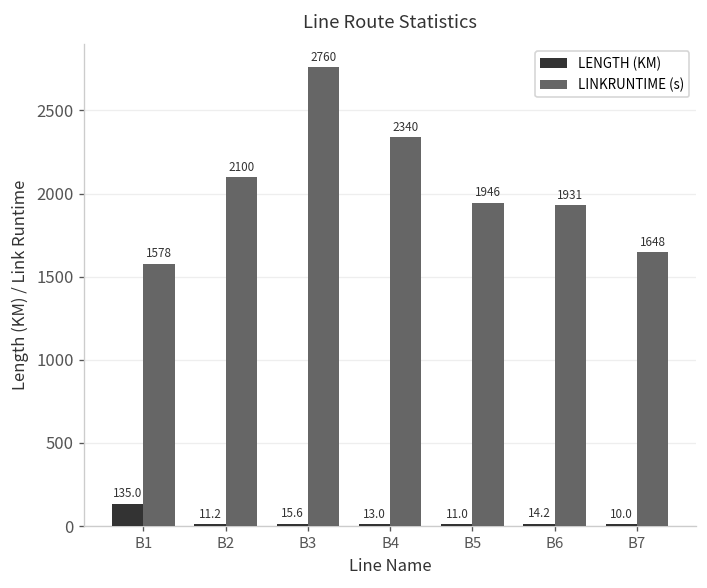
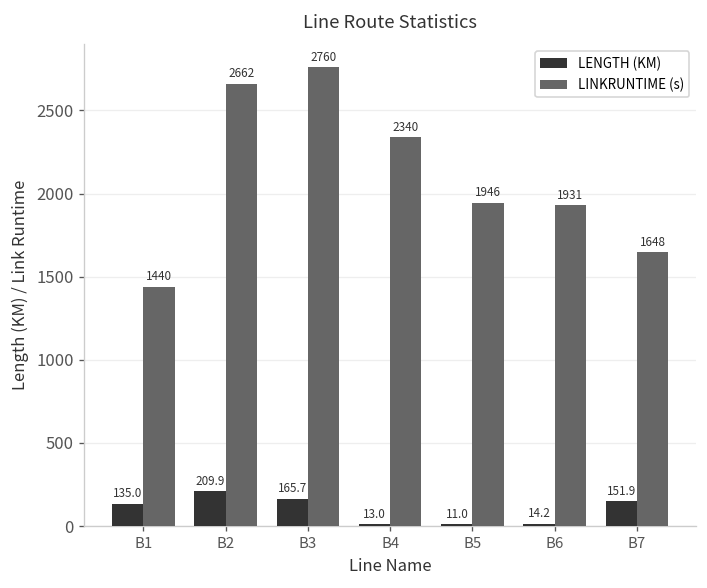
  {
    "LENGTH (KM)": {
      "B1": 135.0,
-     "B2": 11.2,
-     "B3": 15.6,
+     "B2": 209.9,
+     "B3": 165.7,
      "B4": 13.0,
      "B5": 11.0,
      "B6": 14.2,
-     "B7": 10.0
+     "B7": 151.9
    },
    "LINKRUNTIME (s)": {
-     "B1": 1578,
-     "B2": 2100,
+     "B1": 1440,
+     "B2": 2662,
      "B3": 2760,
      "B4": 2340,
      "B5": 1946,
      "B6": 1931,
      "B7": 1648
    }
  }
